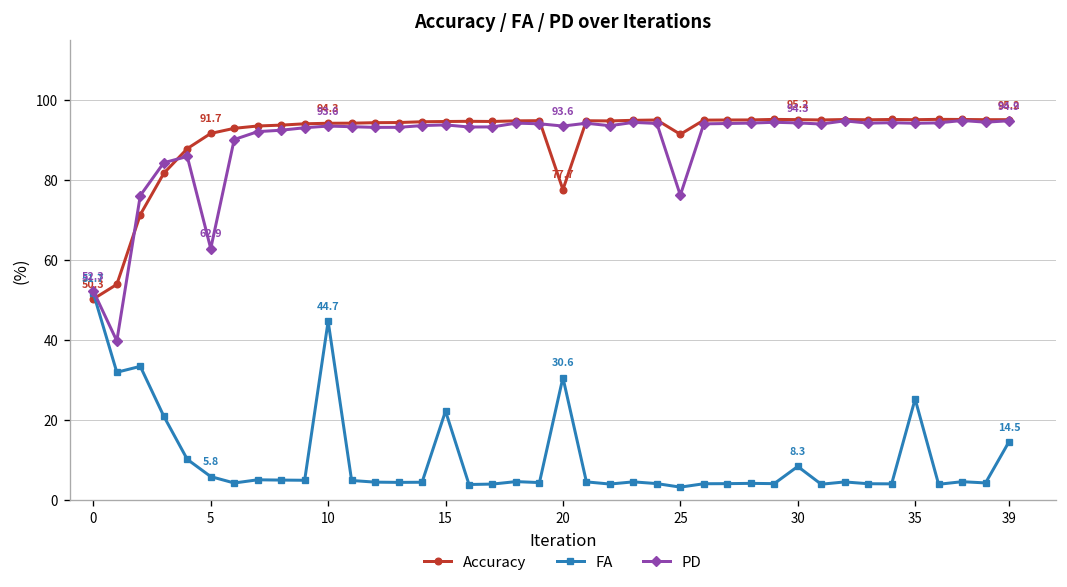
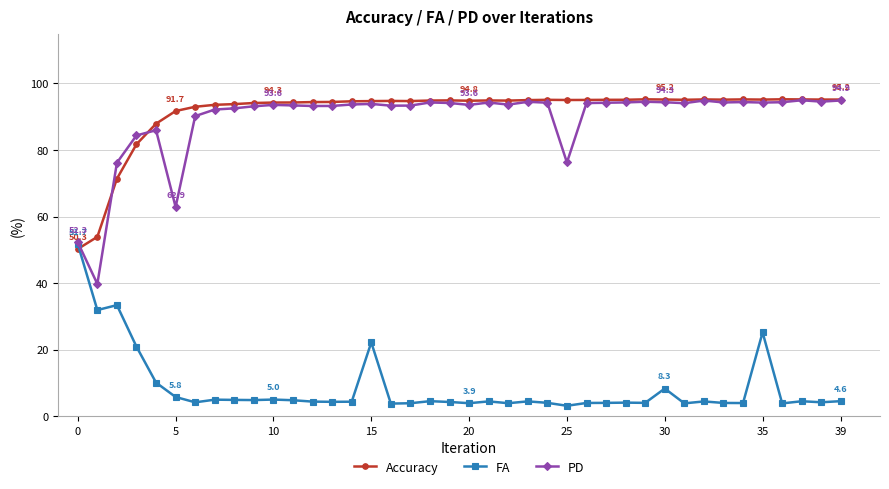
  {
    "Accuracy": {
      "5": 91.7,
-     "20": 77.7,
-     "25": 91
+     "20": 94.8,
+     "25": 95
    },
    "FA": {
      "5": 5.8,
-     "10": 44.7,
-     "20": 30.6,
+     "10": 5.0,
+     "20": 3.9,
      "30": 8.3,
-     "39": 14.5
+     "39": 4.6
    },
    "PD": {
      "5": 62.9,
      "20": 93.6
    }
  }
